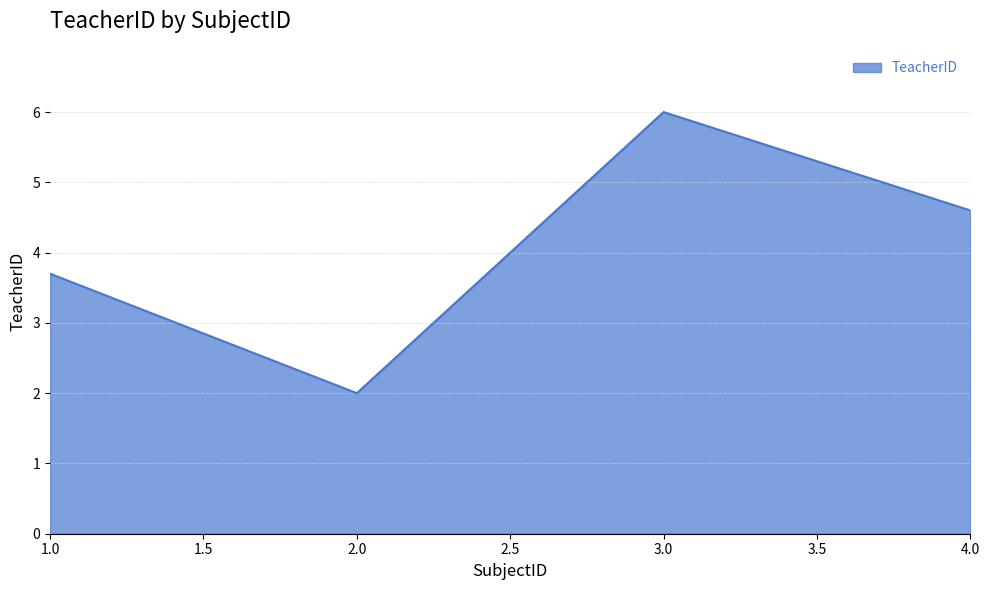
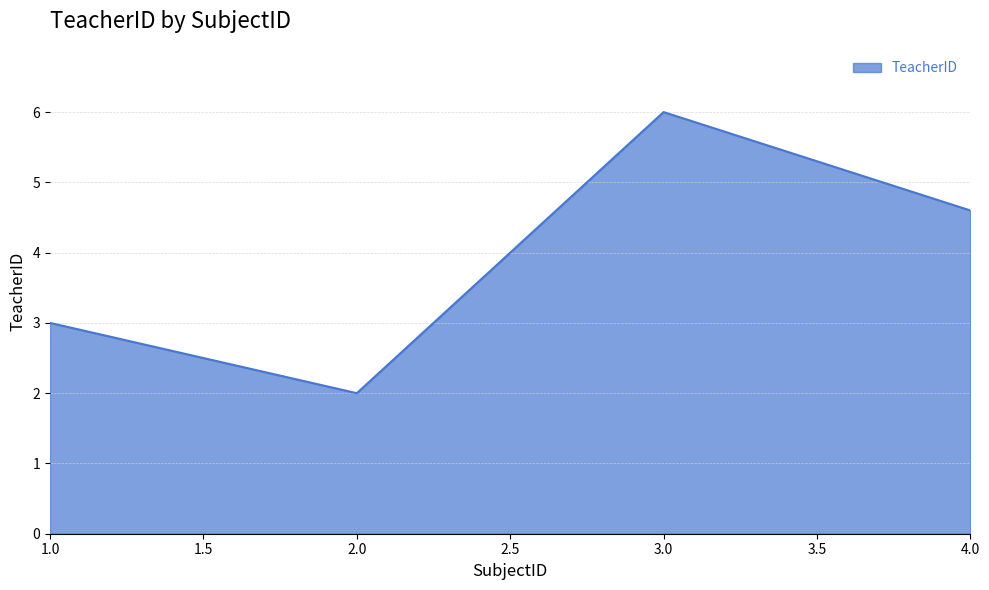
  {
-   "1.0": 3.7,
+   "1.0": 3.0,
    "2.0": 2.0,
    "3.0": 6.0,
    "4.0": 4.6
  }
